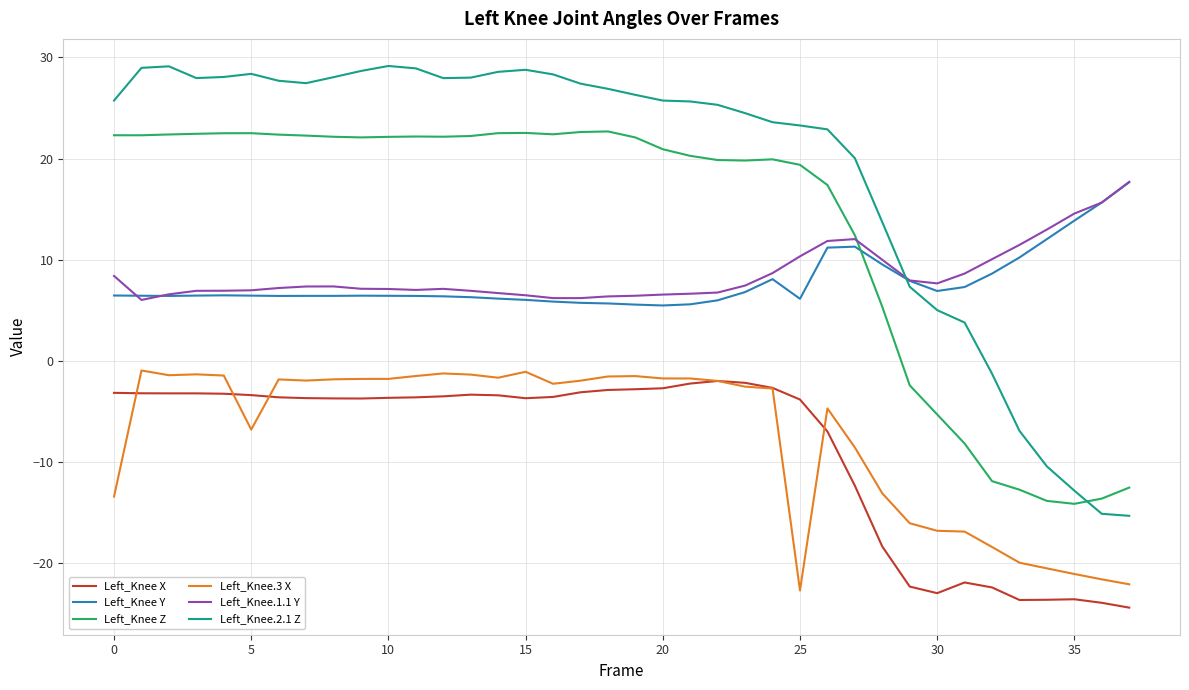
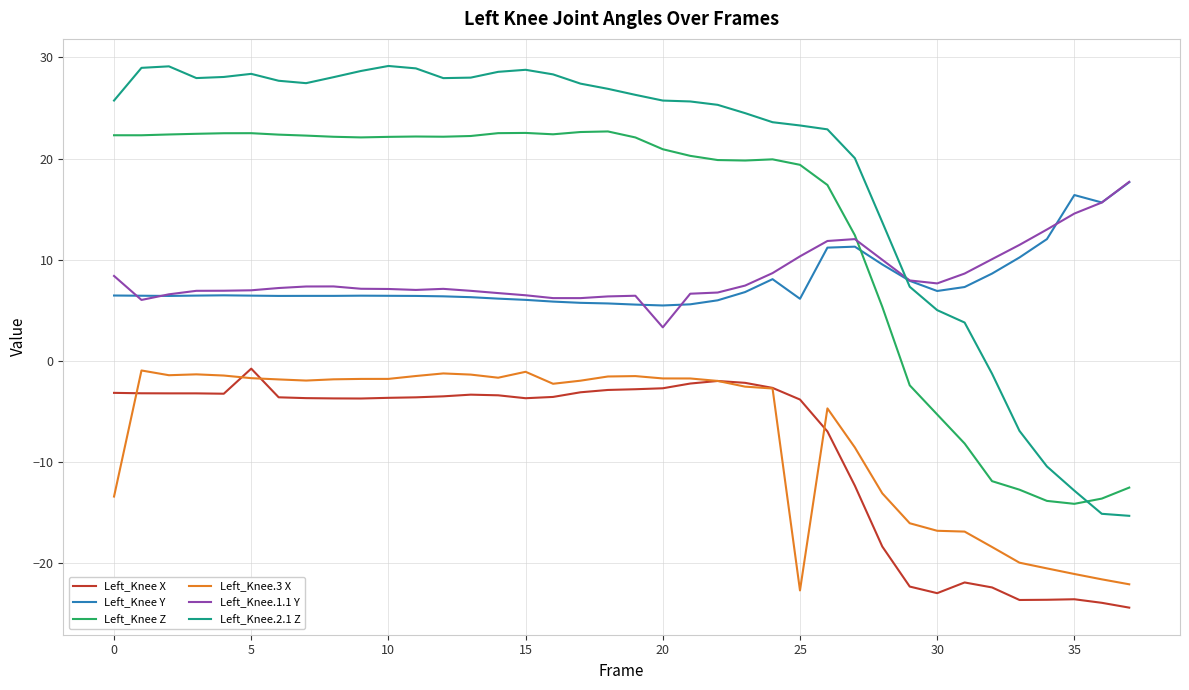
  {
    "Left_Knee X": {
      "0": -3.2,
-     "5": -3.4,
+     "5": -0.8,
      "10": -3.6,
      "15": -3.7,
      "20": -2.7,
      "25": -3.8,
      "30": -23.0,
      "35": -23.6
    },
    "Left_Knee Y": {
      "0": 6.5,
      "5": 6.5,
      "10": 6.4,
      "15": 6.0,
      "20": 5.5,
      "25": 6.1,
      "30": 6.9,
-     "35": 13.9
+     "35": 16.4
    },
    "Left_Knee.3 X": {
      "0": -13.4,
-     "5": -6.8,
+     "5": -1.7,
      "10": -1.8,
      "15": -1.1,
      "20": -1.7,
      "25": -22.7,
      "30": -16.8,
      "35": -21.1
    },
    "Left_Knee.1.1 Y": {
      "0": 8.4,
      "5": 7.0,
      "10": 7.1,
      "15": 6.5,
-     "20": 6.6,
+     "20": 3.3,
      "25": 10.3,
      "30": 7.7,
      "35": 14.6
    }
  }
